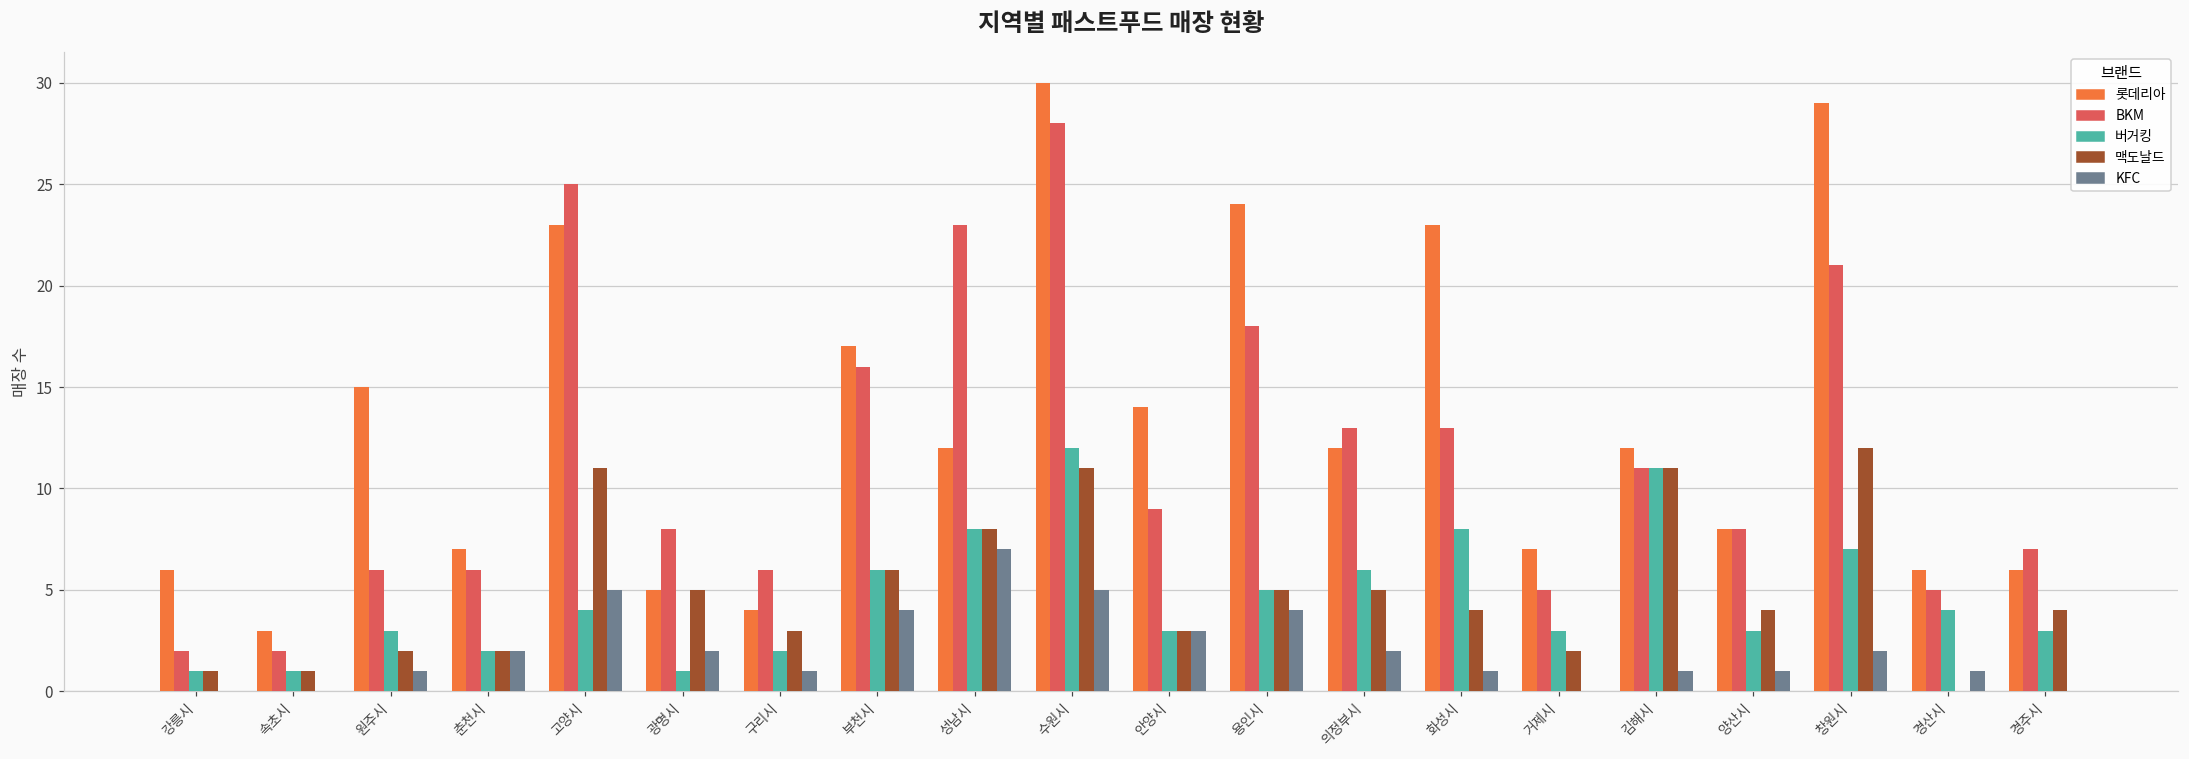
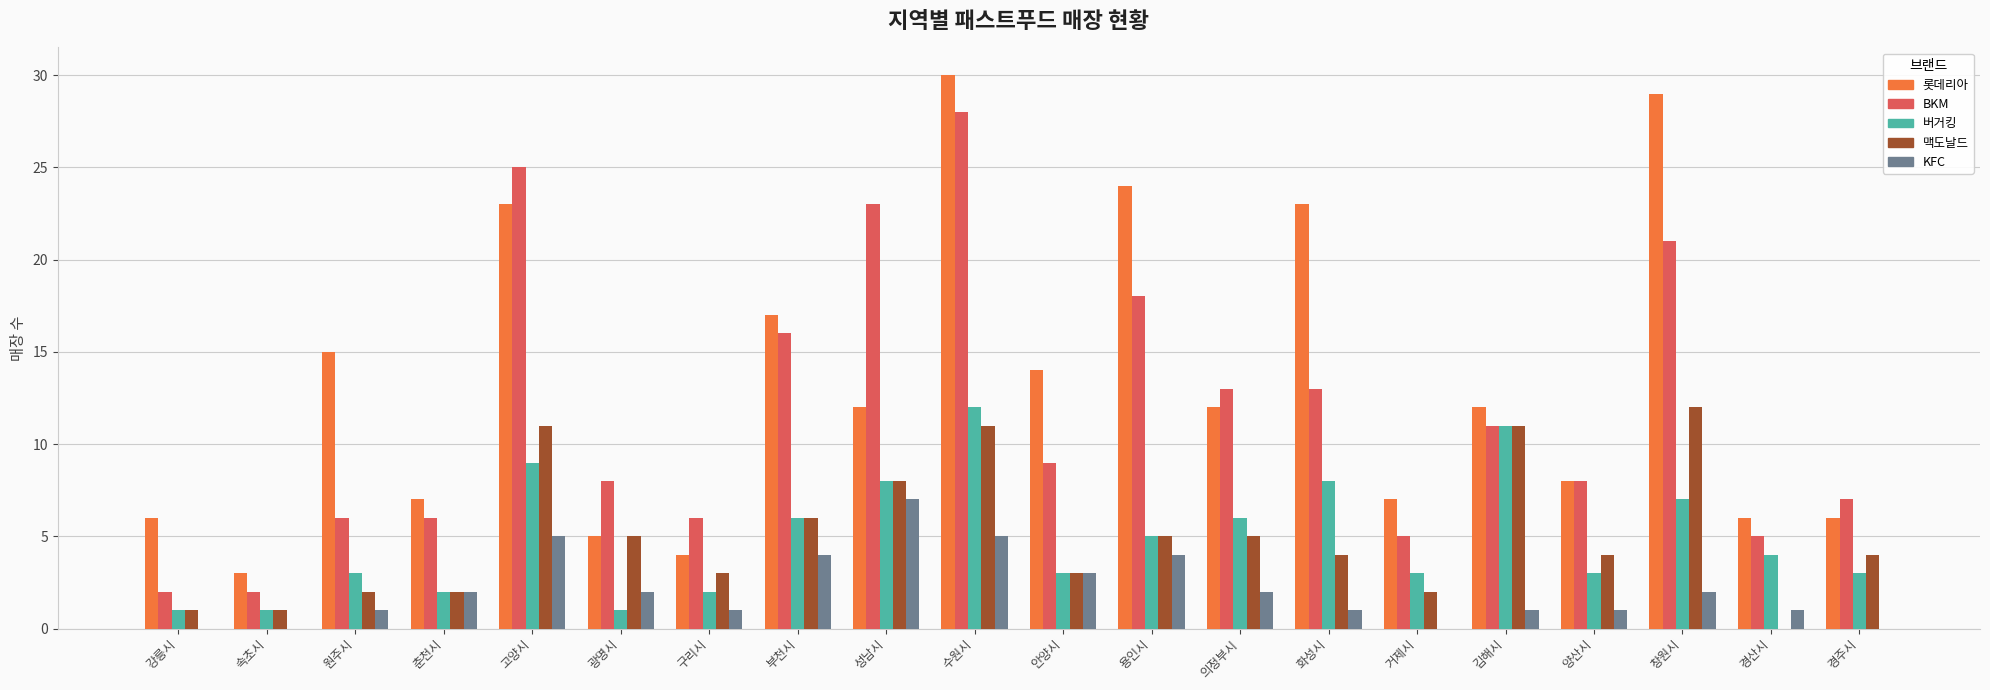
  {
    "버거킹": {
      "강릉시": 1,
      "속초시": 1,
      "원주시": 3,
      "춘천시": 2,
-     "고양시": 4,
+     "고양시": 9,
      "광명시": 1,
      "구리시": 2,
      "부천시": 6,
      "성남시": 8,
      "수원시": 12,
      "안양시": 3,
      "용인시": 5,
      "의정부시": 6,
      "화성시": 8,
      "거제시": 3,
      "김해시": 11,
      "양산시": 3,
      "창원시": 7,
      "경산시": 4,
      "경주시": 3
    },
    "맥도날드": {
      "강릉시": 1,
      "속초시": 1,
      "원주시": 2,
      "춘천시": 2,
      "고양시": 11,
      "광명시": 5,
      "구리시": 3,
      "부천시": 6,
      "성남시": 8,
      "수원시": 11,
      "안양시": 3,
      "용인시": 5,
      "의정부시": 5,
      "화성시": 4,
      "거제시": 2,
      "김해시": 11,
      "양산시": 4,
      "창원시": 12,
      "경산시": 0,
      "경주시": 4
    },
    "KFC": {
      "강릉시": 0,
      "속초시": 0,
      "원주시": 1,
      "춘천시": 2,
      "고양시": 5,
      "광명시": 2,
      "구리시": 1,
      "부천시": 4,
      "성남시": 7,
      "수원시": 5,
      "안양시": 3,
      "용인시": 4,
      "의정부시": 2,
      "화성시": 1,
      "거제시": 0,
      "김해시": 1,
      "양산시": 1,
      "창원시": 2,
      "경산시": 1,
      "경주시": 0
    }
  }
